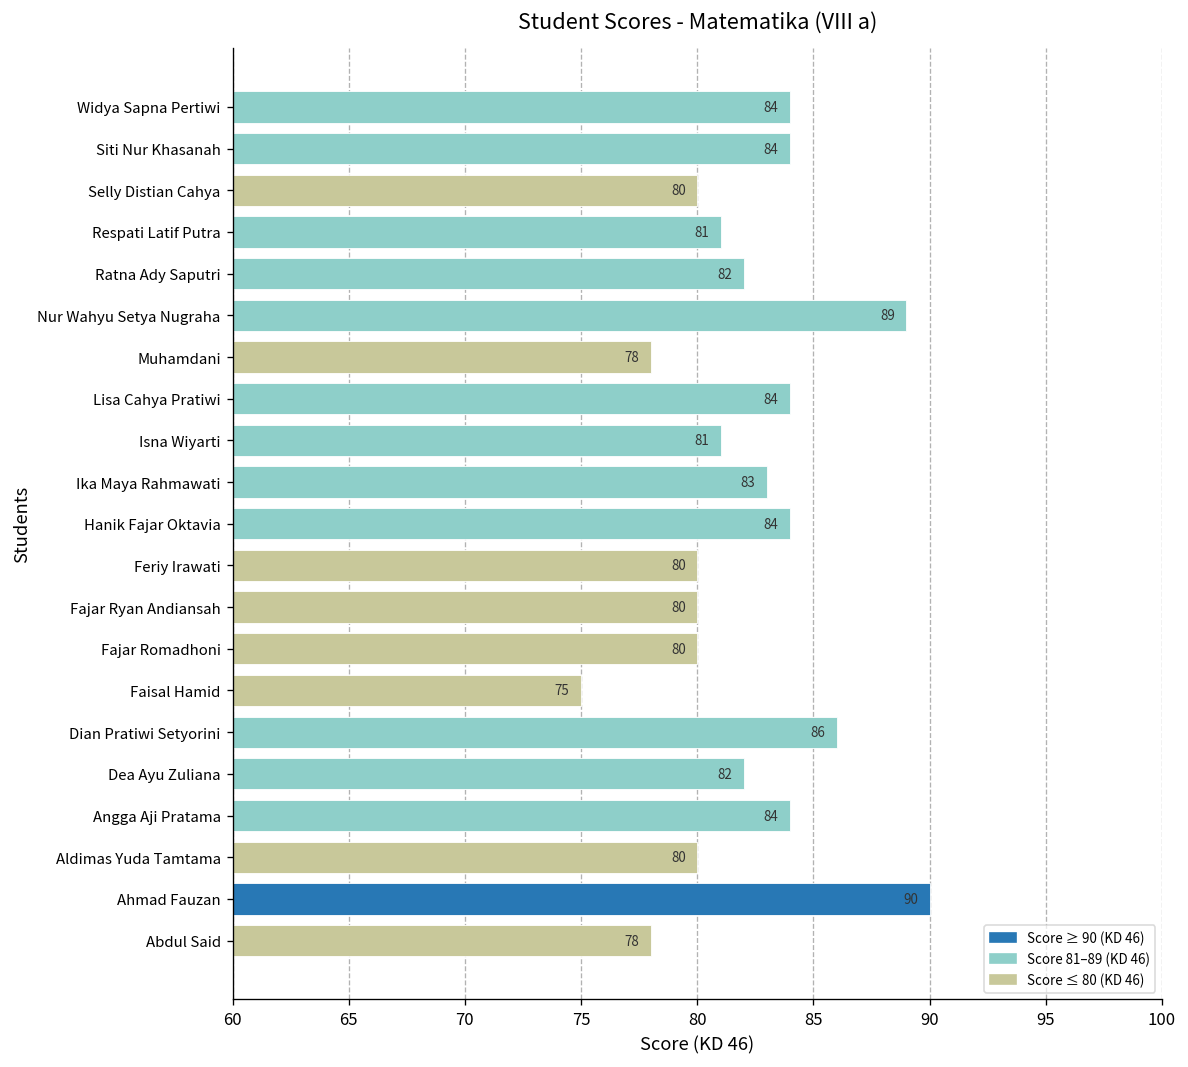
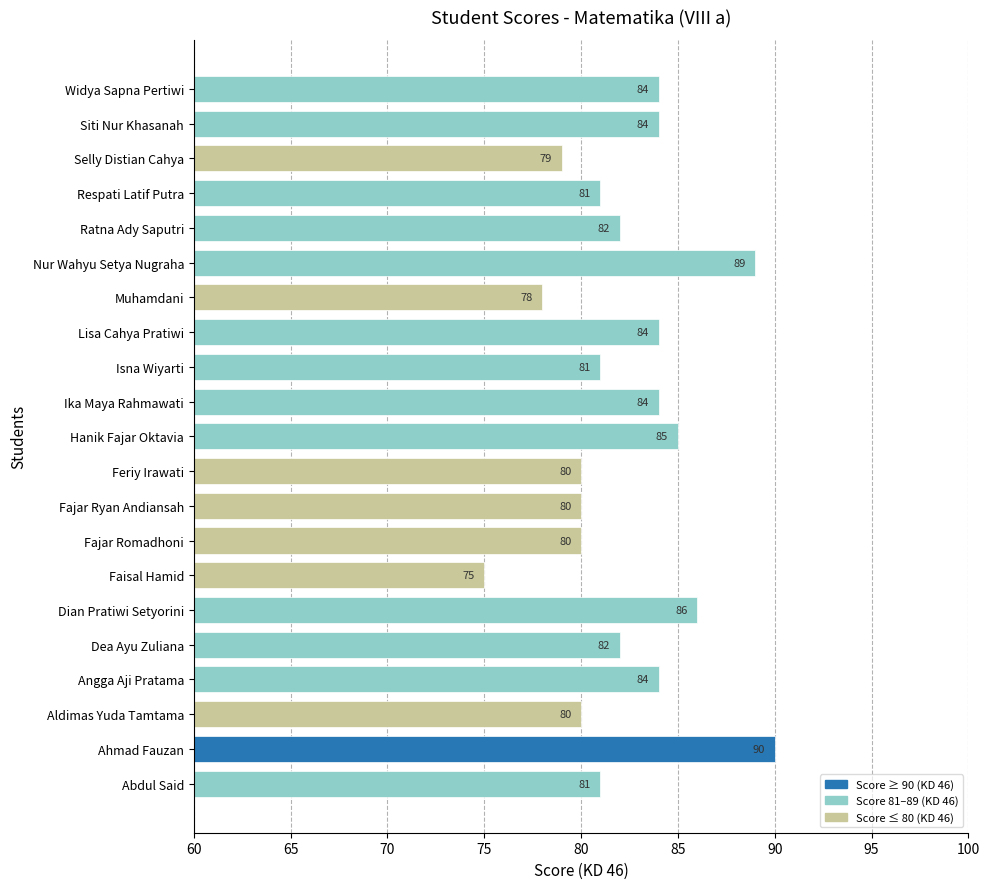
  {
    "Widya Sapna Pertiwi": 84,
    "Siti Nur Khasanah": 84,
-   "Selly Distian Cahya": 80,
+   "Selly Distian Cahya": 79,
    "Respati Latif Putra": 81,
    "Ratna Ady Saputri": 82,
    "Nur Wahyu Setya Nugraha": 89,
    "Muhamdani": 78,
    "Lisa Cahya Pratiwi": 84,
    "Isna Wiyarti": 81,
-   "Ika Maya Rahmawati": 83,
-   "Hanik Fajar Oktavia": 84,
+   "Ika Maya Rahmawati": 84,
+   "Hanik Fajar Oktavia": 85,
    "Feriy Irawati": 80,
    "Fajar Ryan Andiansah": 80,
    "Fajar Romadhoni": 80,
    "Faisal Hamid": 75,
    "Dian Pratiwi Setyorini": 86,
    "Dea Ayu Zuliana": 82,
    "Angga Aji Pratama": 84,
    "Aldimas Yuda Tamtama": 80,
    "Ahmad Fauzan": 90,
-   "Abdul Said": 78
+   "Abdul Said": 81
  }
